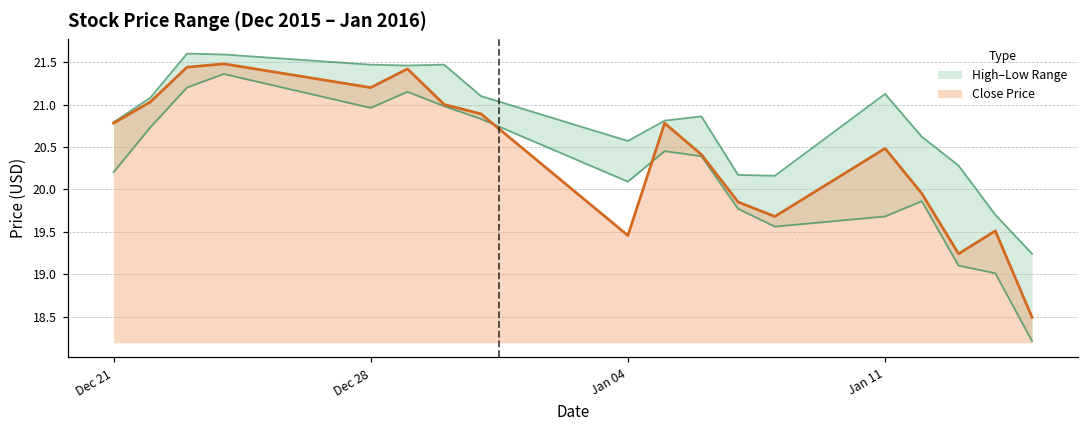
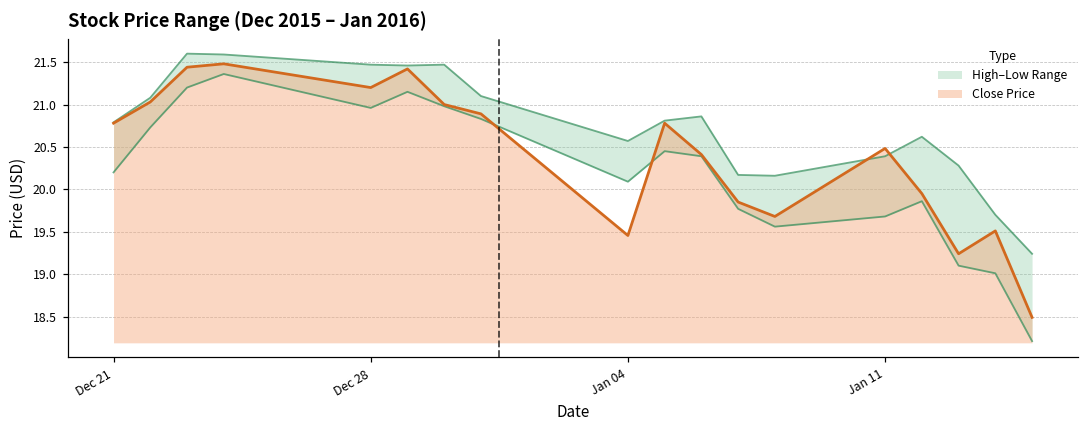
  {
    "High–Low Range": {
      "Dec 28": 21.5,
      "Jan 04": 20.6,
-     "Jan 11": 21.1
+     "Jan 11": 20.4
    },
    "Close Price": {
      "Dec 28": 21.2,
      "Jan 04": 19.5,
      "Jan 11": 20.5
    }
  }
